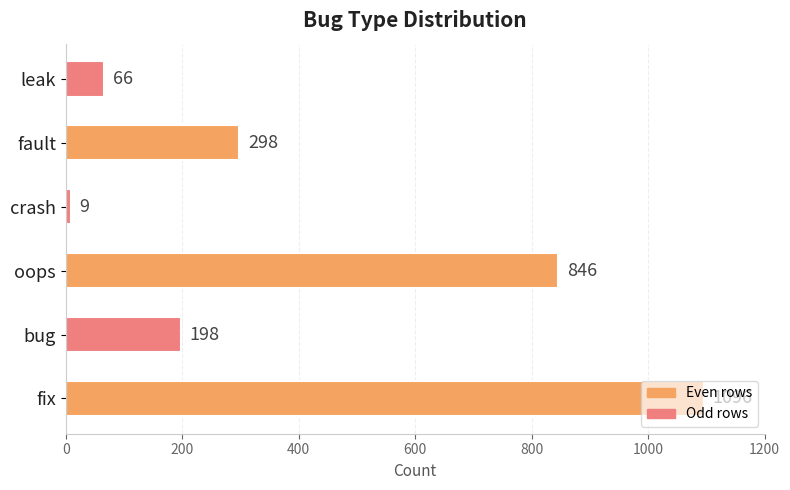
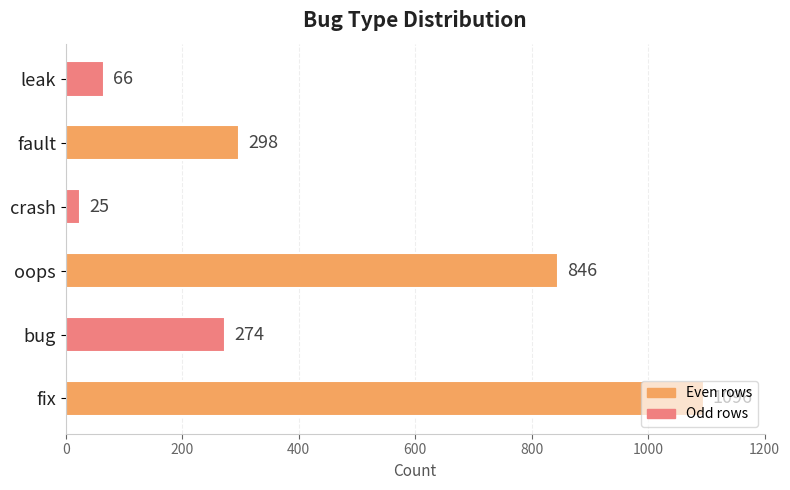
  {
    "leak": 66,
    "fault": 298,
-   "crash": 9,
+   "crash": 25,
    "oops": 846,
-   "bug": 198
+   "bug": 274
  }
